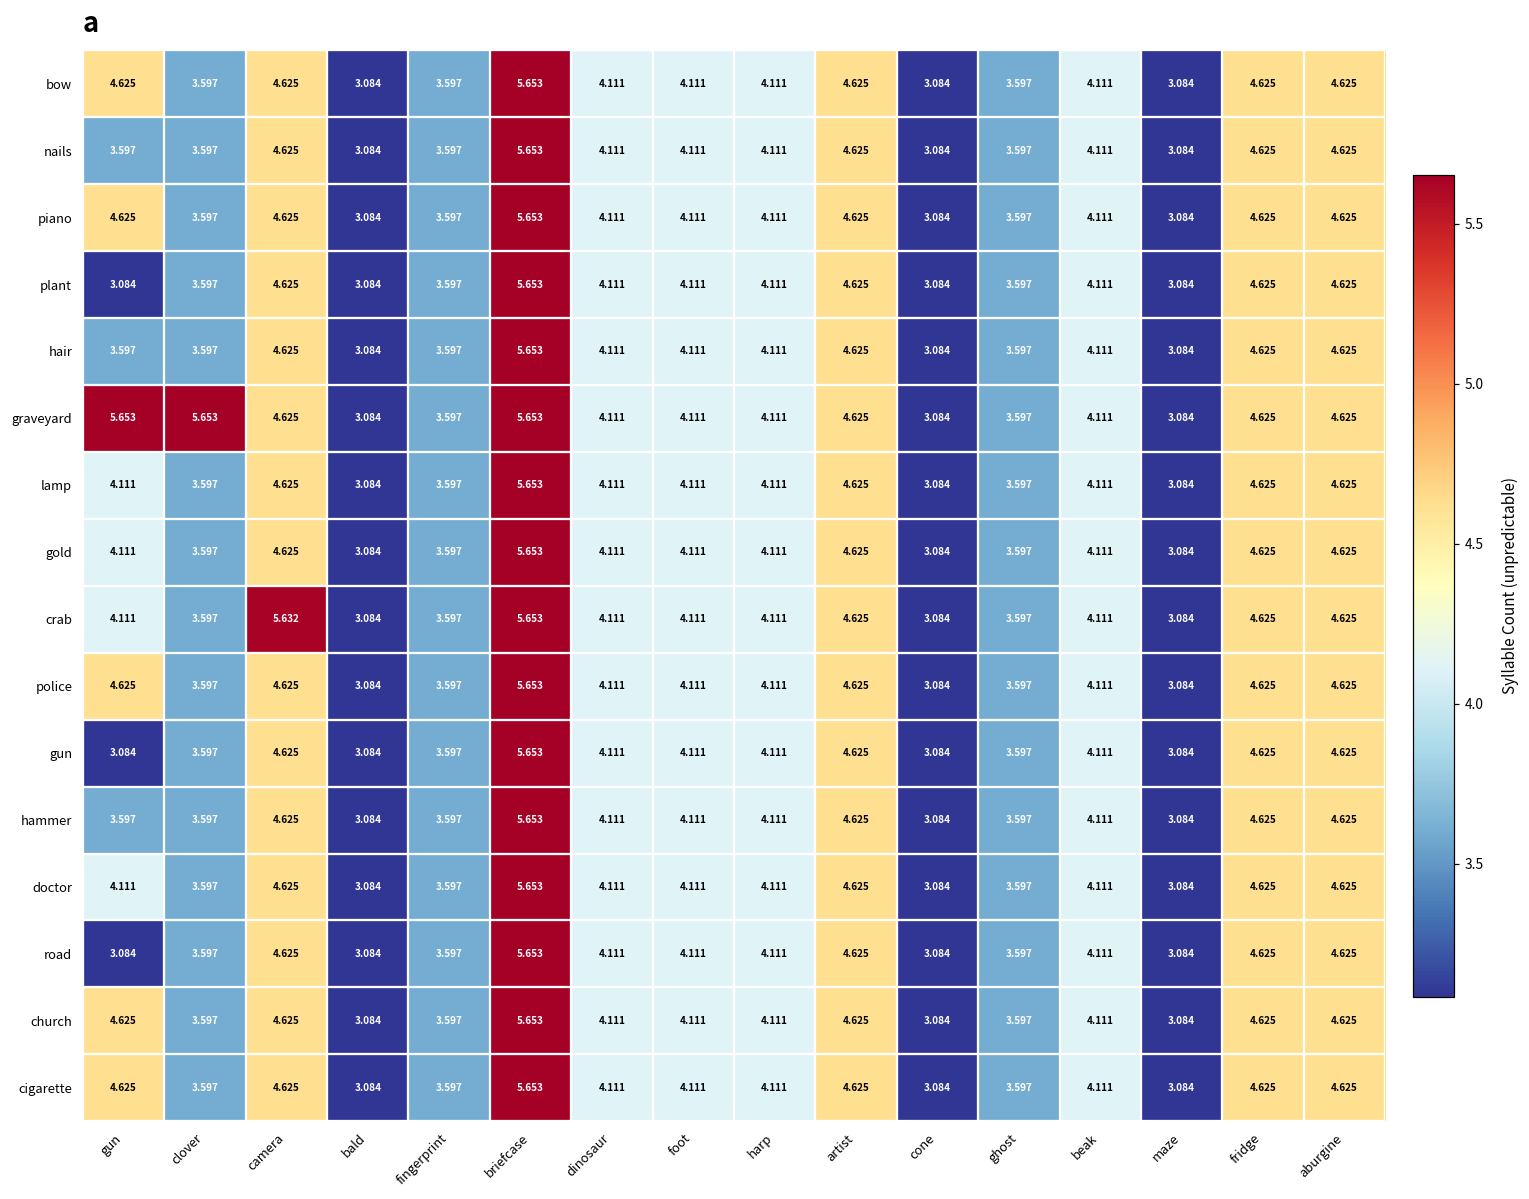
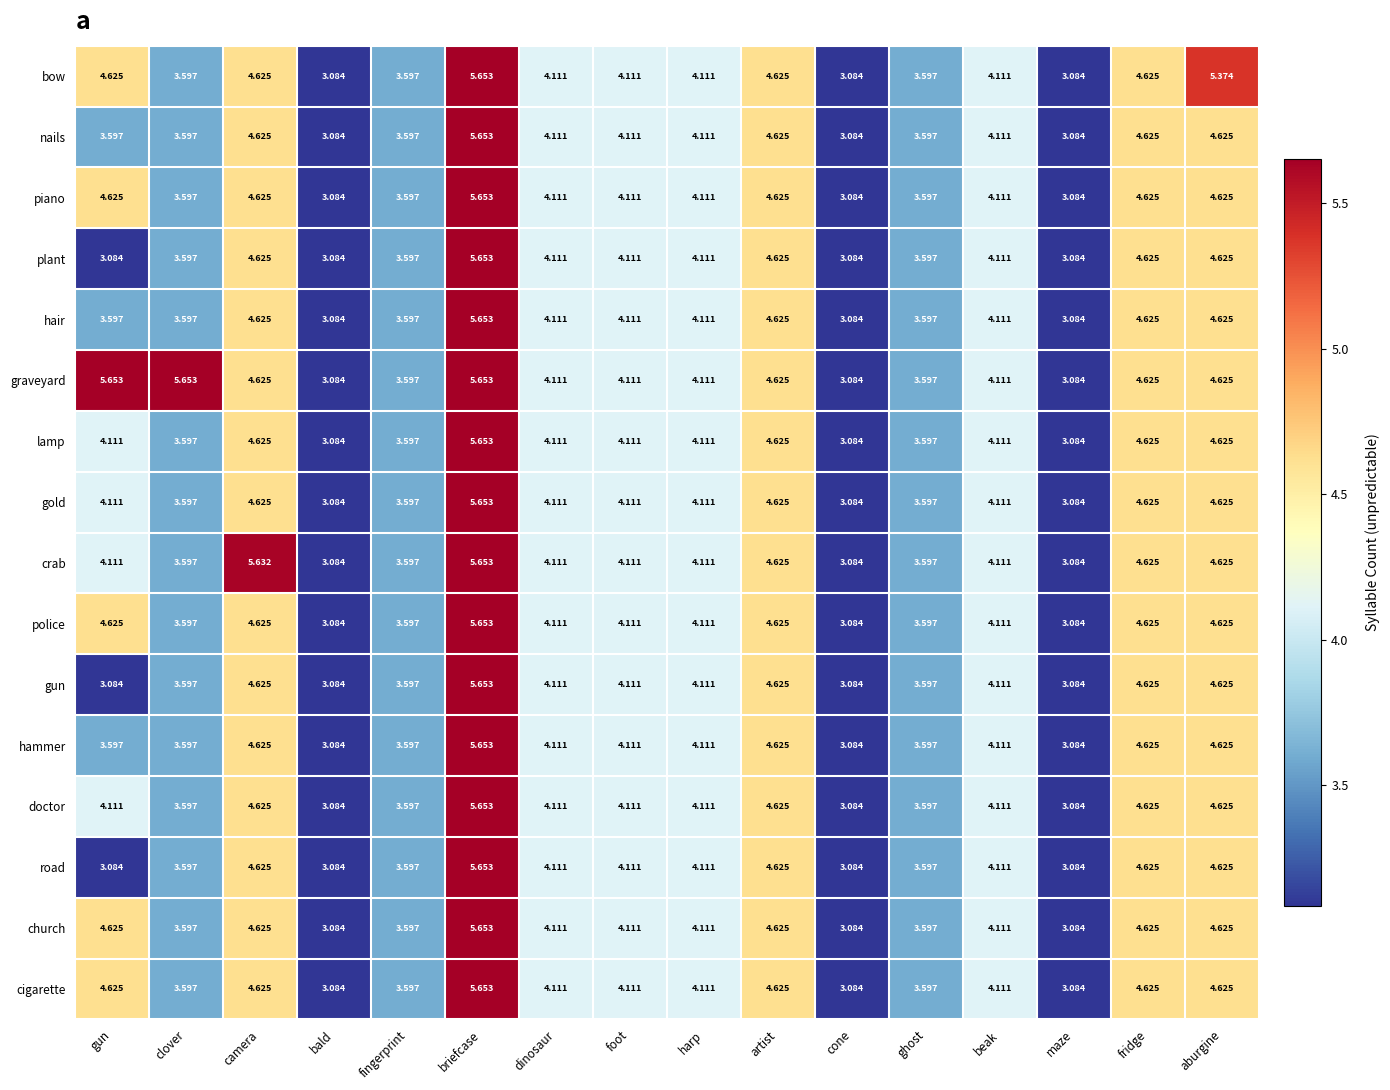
  {
    "bow": {
      "gun": 4.625,
      "clover": 3.597,
      "camera": 4.625,
      "bald": 3.084,
      "fingerprint": 3.597,
      "briefcase": 5.653,
      "dinosaur": 4.111,
      "foot": 4.111,
      "harp": 4.111,
      "artist": 4.625,
      "cone": 3.084,
      "ghost": 3.597,
      "beak": 4.111,
      "maze": 3.084,
      "fridge": 4.625,
-     "aburgine": 4.625
+     "aburgine": 5.374
    }
  }
